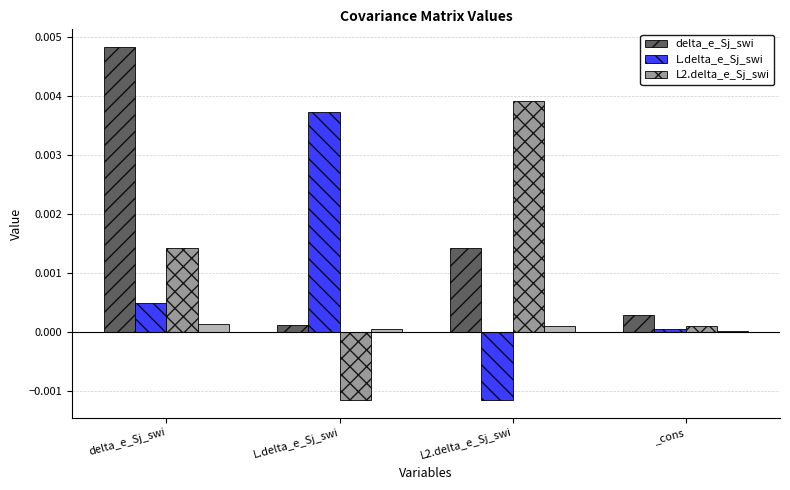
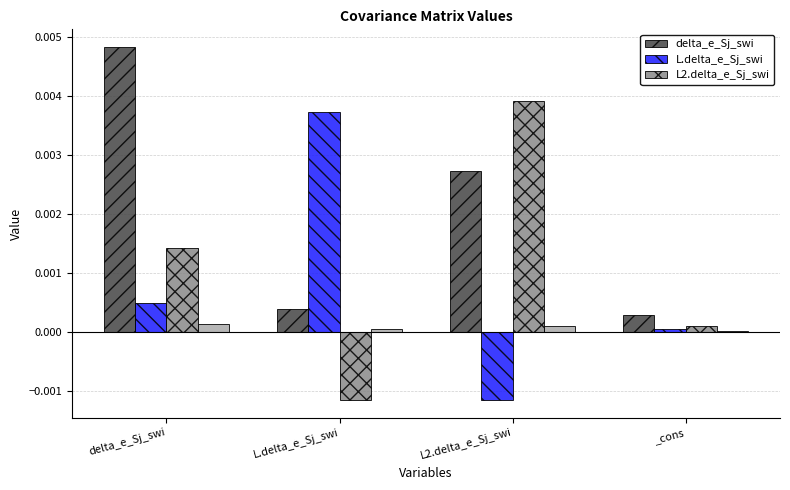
  {
    "delta_e_Sj_swi": {
      "delta_e_Sj_swi": 0.0048,
-     "L.delta_e_Sj_swi": 0.0001,
-     "L2.delta_e_Sj_swi": 0.0014,
+     "L.delta_e_Sj_swi": 0.0004,
+     "L2.delta_e_Sj_swi": 0.0027,
      "_cons": 0.0003
    },
    "L.delta_e_Sj_swi": {
      "delta_e_Sj_swi": 0.0005,
      "L.delta_e_Sj_swi": 0.0037,
      "L2.delta_e_Sj_swi": -0.0012,
      "_cons": 0.0001
    }
  }
